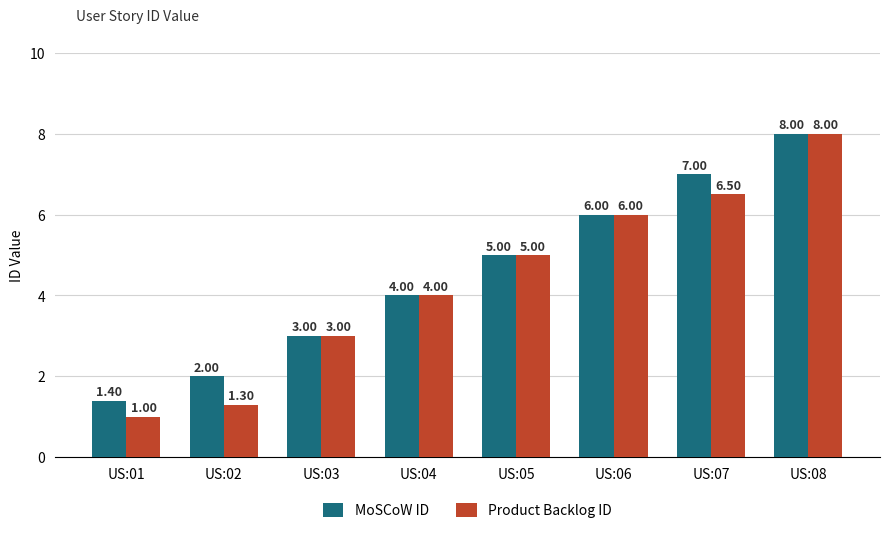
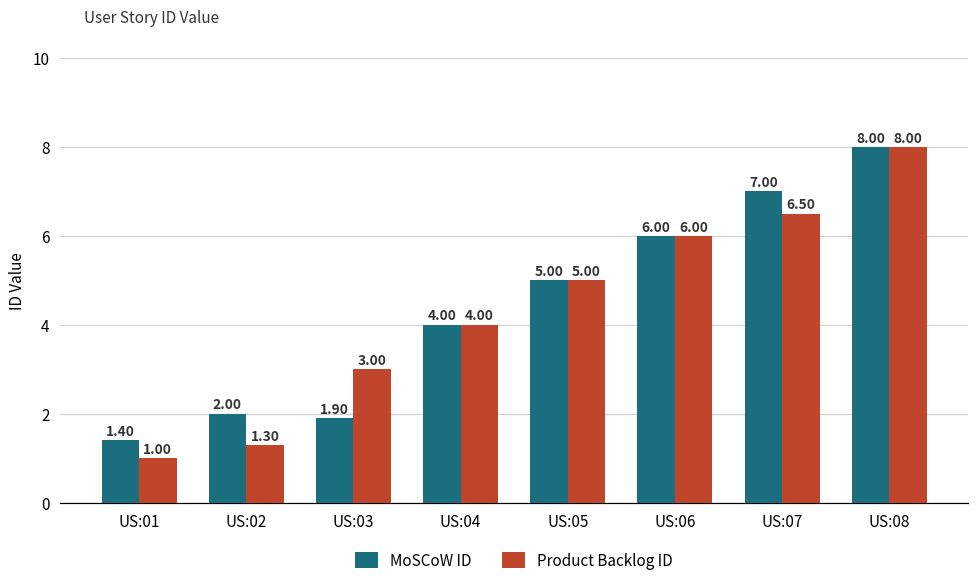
  {
    "MoSCoW ID": {
      "US:01": 1.40,
      "US:02": 2.00,
-     "US:03": 3.00,
+     "US:03": 1.90,
      "US:04": 4.00,
      "US:05": 5.00,
      "US:06": 6.00,
      "US:07": 7.00,
      "US:08": 8.00
    },
    "Product Backlog ID": {
      "US:01": 1.00,
      "US:02": 1.30,
      "US:03": 3.00,
      "US:04": 4.00,
      "US:05": 5.00,
      "US:06": 6.00,
      "US:07": 6.50,
      "US:08": 8.00
    }
  }
